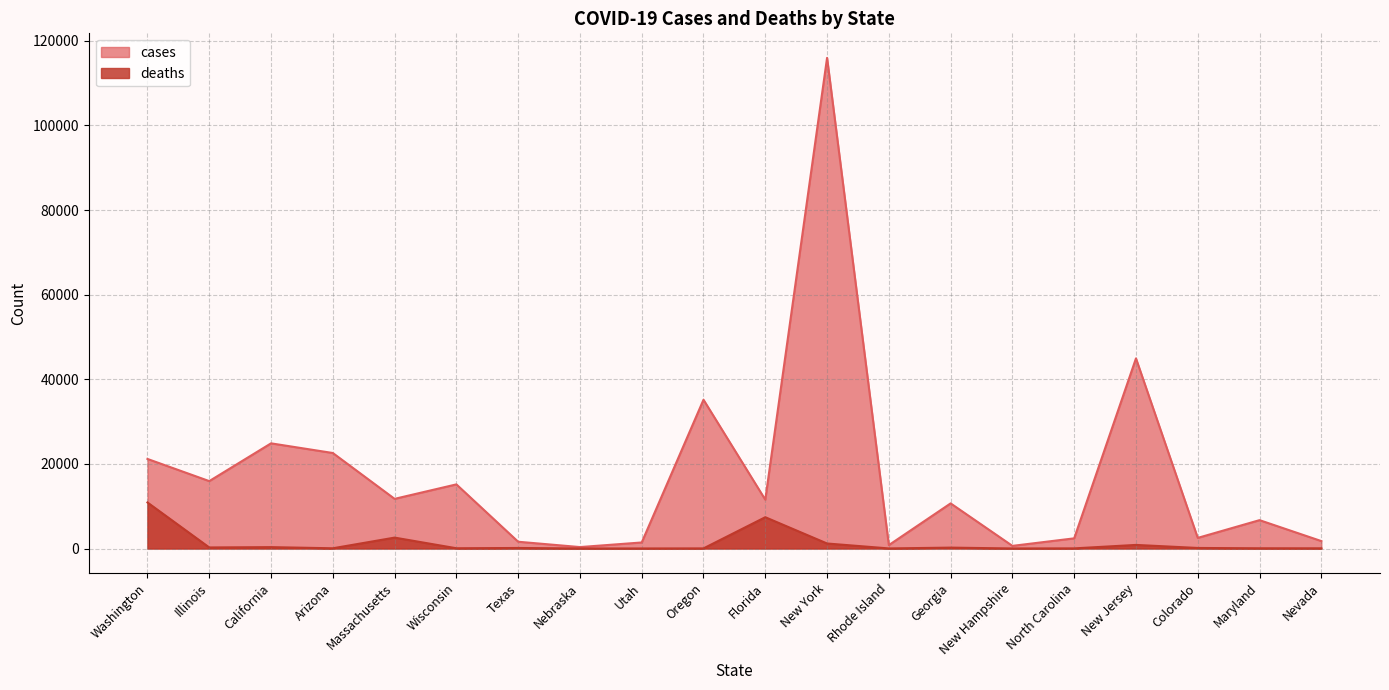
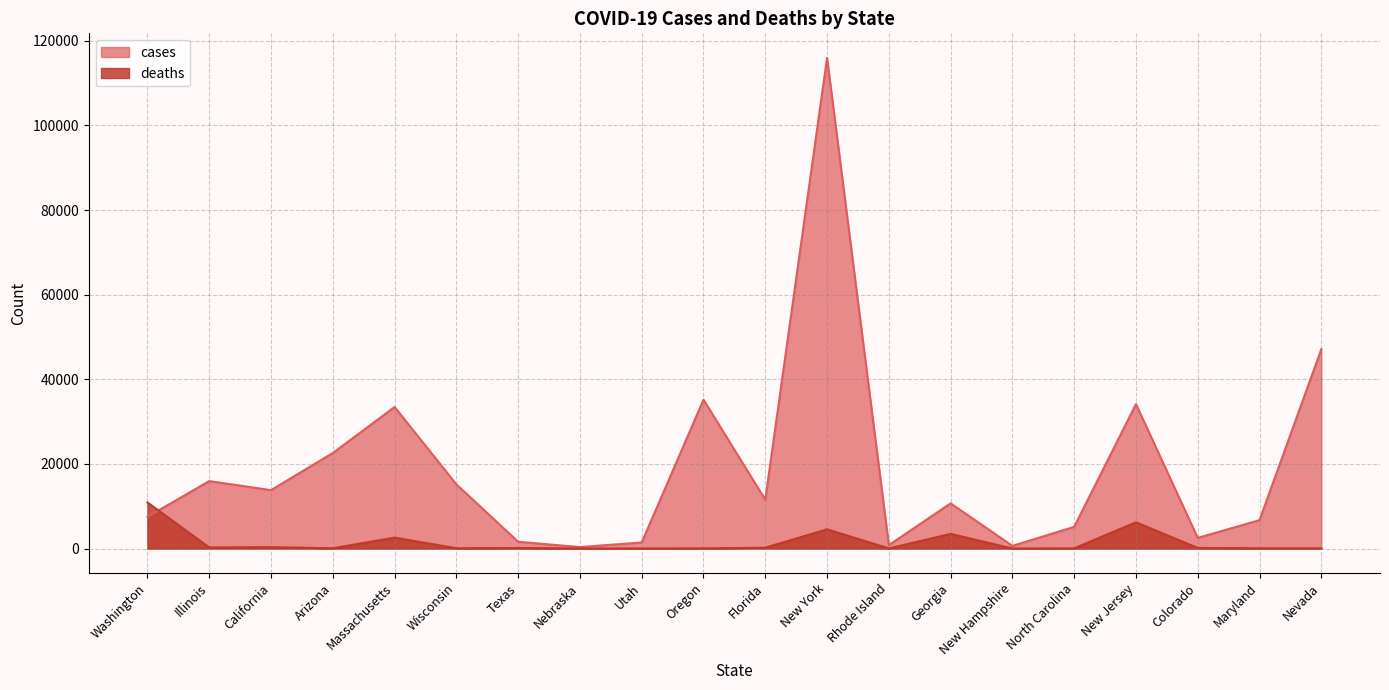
  {
    "cases": {
-     "Washington": 21000,
+     "Washington": 7000,
      "Illinois": 16000,
-     "California": 25000,
+     "California": 14000,
      "Arizona": 23000,
-     "Massachusetts": 12000,
+     "Massachusetts": 33000,
      "Wisconsin": 15000,
      "Texas": 2000,
      "Utah": 1000,
      "Oregon": 35000,
      "Florida": 12000,
      "New York": 116000,
      "Rhode Island": 1000,
      "Georgia": 11000,
      "New Hampshire": 1000,
-     "North Carolina": 2000,
-     "New Jersey": 45000,
+     "North Carolina": 5000,
+     "New Jersey": 34000,
      "Colorado": 3000,
      "Maryland": 7000,
-     "Nevada": 2000
+     "Nevada": 47000
    },
    "deaths": {
      "Washington": 11000,
      "Illinois": 0,
      "California": 0,
      "Arizona": 0,
      "Massachusetts": 3000,
      "Wisconsin": 0,
      "Texas": 0,
      "Utah": 0,
      "Oregon": 0,
-     "Florida": 7000,
-     "New York": 1000,
+     "Florida": 0,
+     "New York": 5000,
      "Rhode Island": 0,
-     "Georgia": 0,
+     "Georgia": 3000,
      "New Hampshire": 0,
      "North Carolina": 0,
-     "New Jersey": 1000,
+     "New Jersey": 6000,
      "Colorado": 0,
      "Maryland": 0,
      "Nevada": 0
    }
  }
